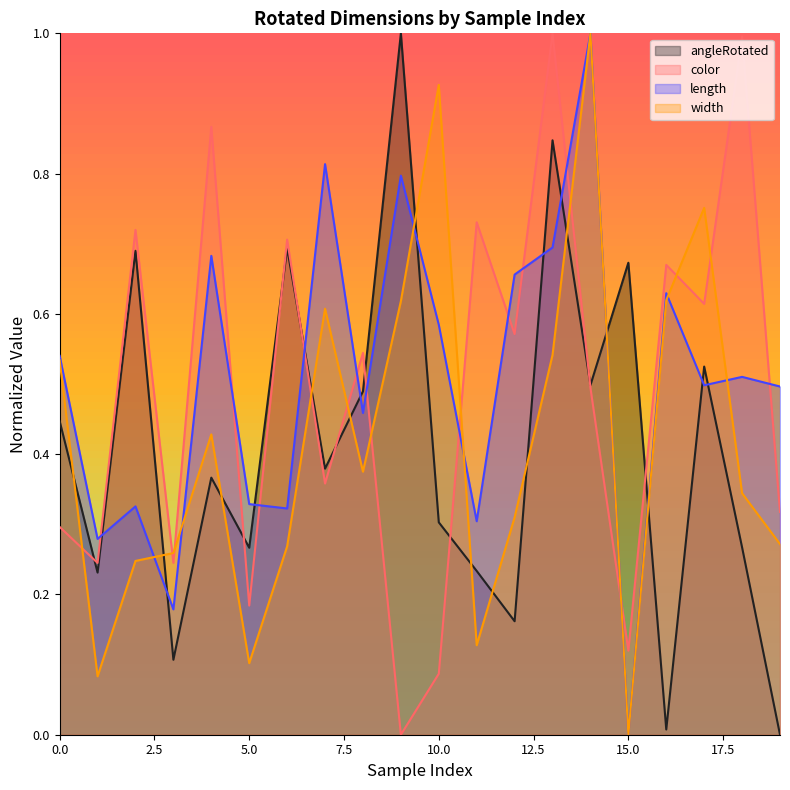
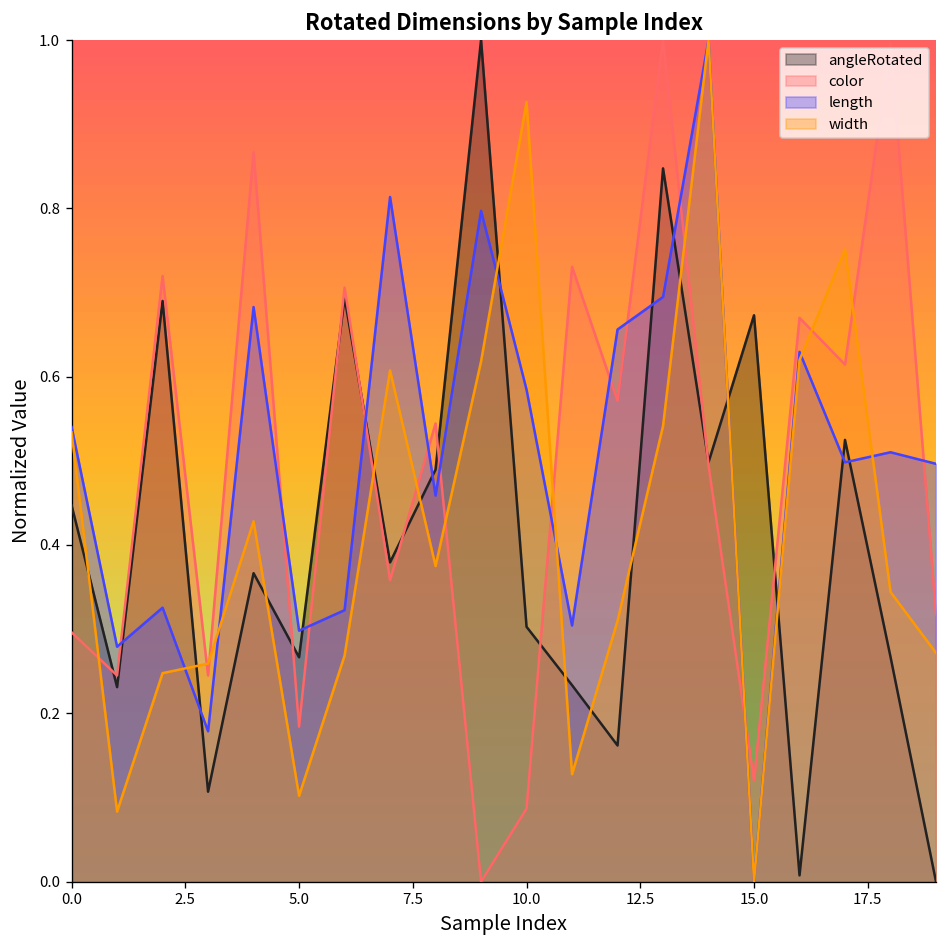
  {
    "angleRotated": {
      "0.0": 0.45,
      "5.0": 0.27,
      "10.0": 0.30,
      "15.0": 0.67
    },
    "color": {
      "0.0": 0.30,
      "5.0": 0.18,
      "10.0": 0.09,
      "15.0": 0.12
    },
    "length": {
      "0.0": 0.54,
-     "5.0": 0.33,
+     "5.0": 0.30,
      "10.0": 0.58
    },
    "width": {
      "0.0": 0.53,
      "5.0": 0.10,
      "10.0": 0.93
    }
  }
